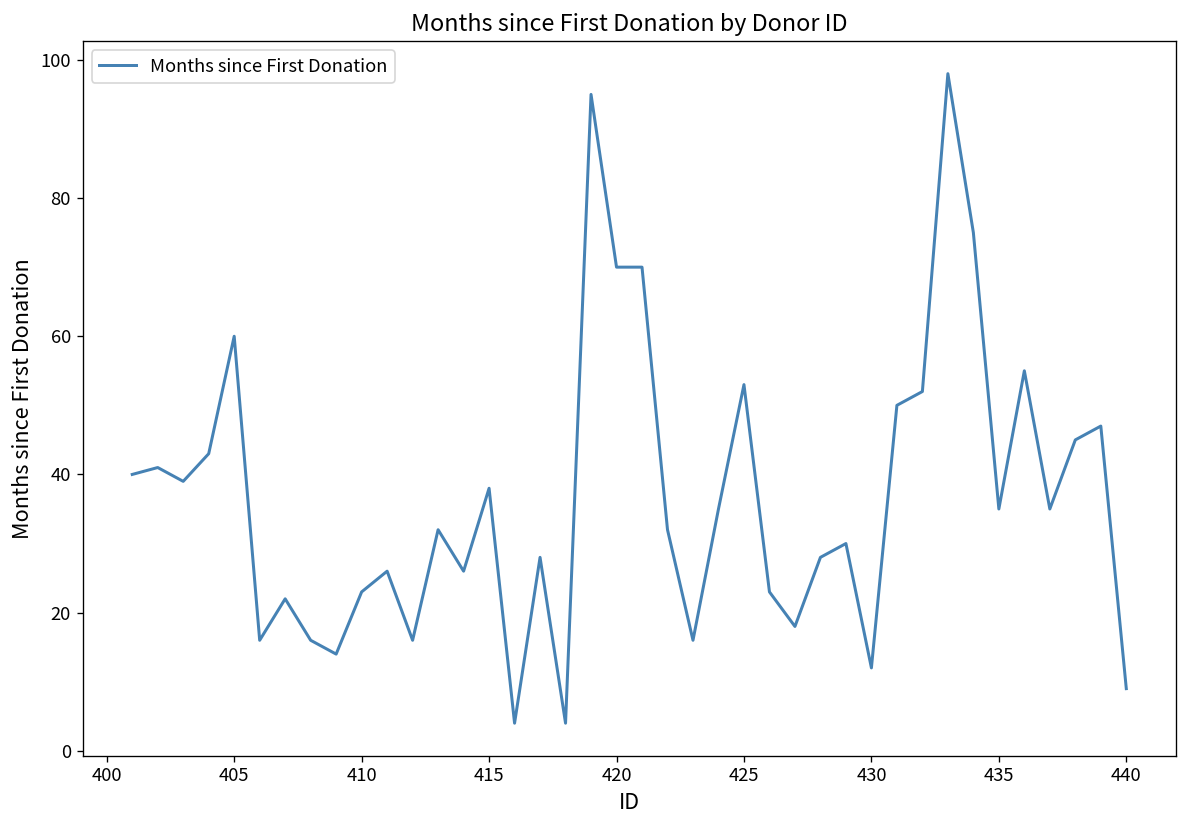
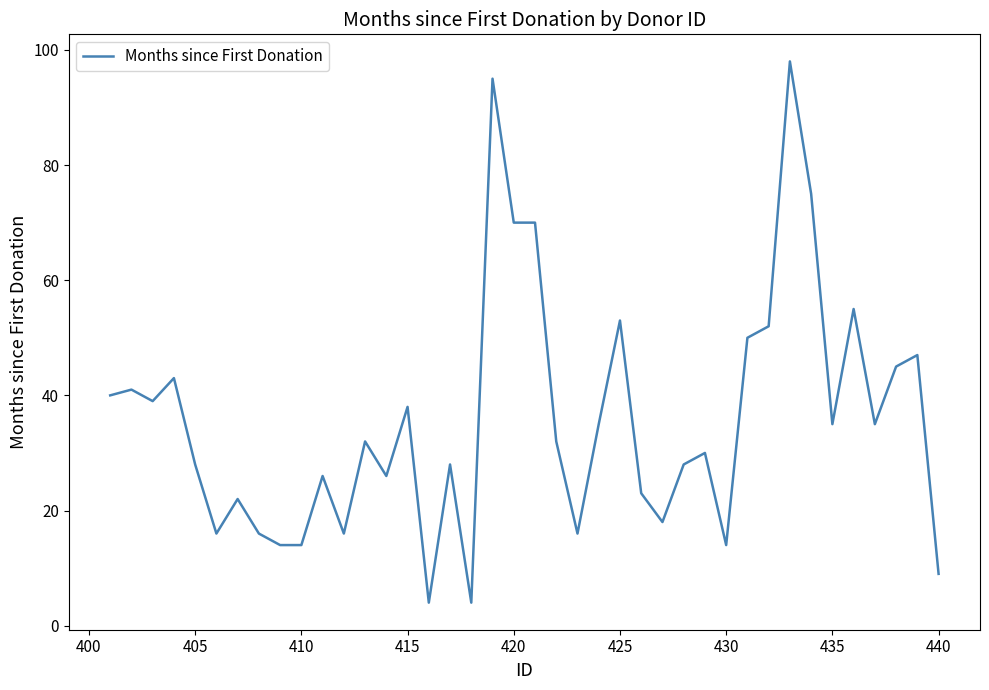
  {
-   "405": 60,
-   "410": 23,
+   "405": 28,
+   "410": 14,
    "415": 38,
    "420": 70,
    "425": 53,
-   "430": 12,
+   "430": 14,
    "435": 35,
    "440": 9
  }
